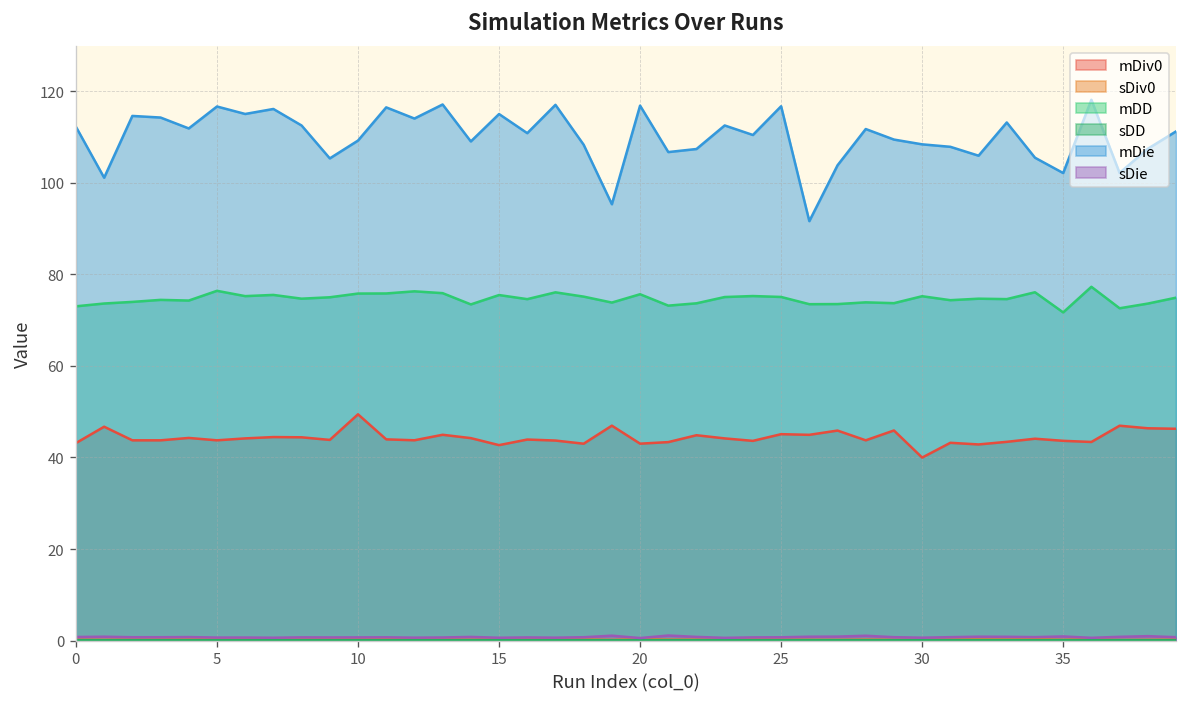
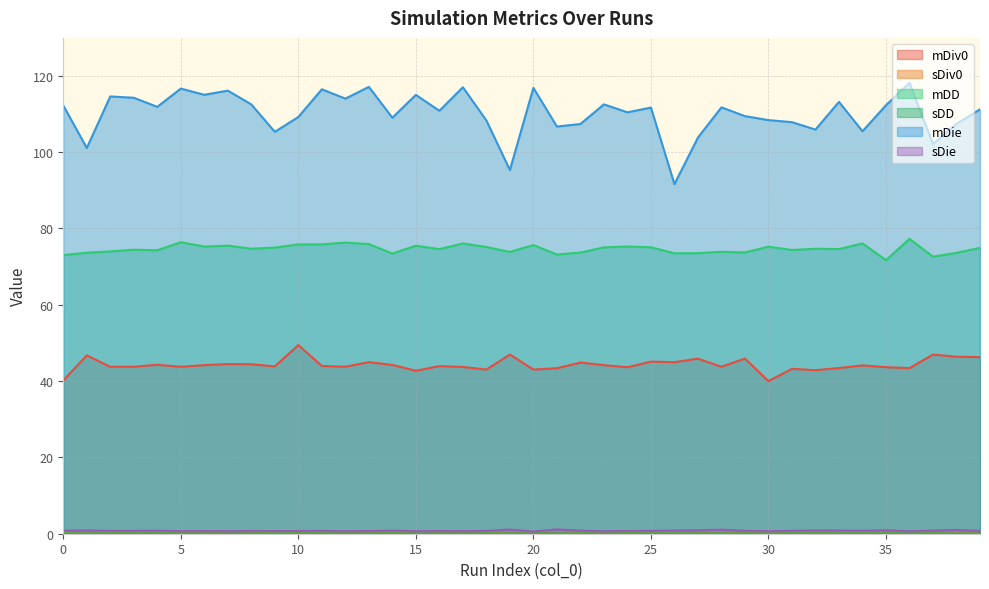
  {
    "mDiv0": {
-     "0": 43,
+     "0": 40,
      "5": 44,
      "10": 49,
      "15": 43,
      "20": 43,
      "25": 45,
      "30": 40,
      "35": 44
    },
    "mDie": {
      "0": 112,
      "5": 117,
      "10": 109,
      "15": 115,
      "20": 117,
-     "25": 117,
+     "25": 112,
      "30": 108,
-     "35": 102
+     "35": 112
    },
    "sDie": {
      "35": 1
    }
  }
